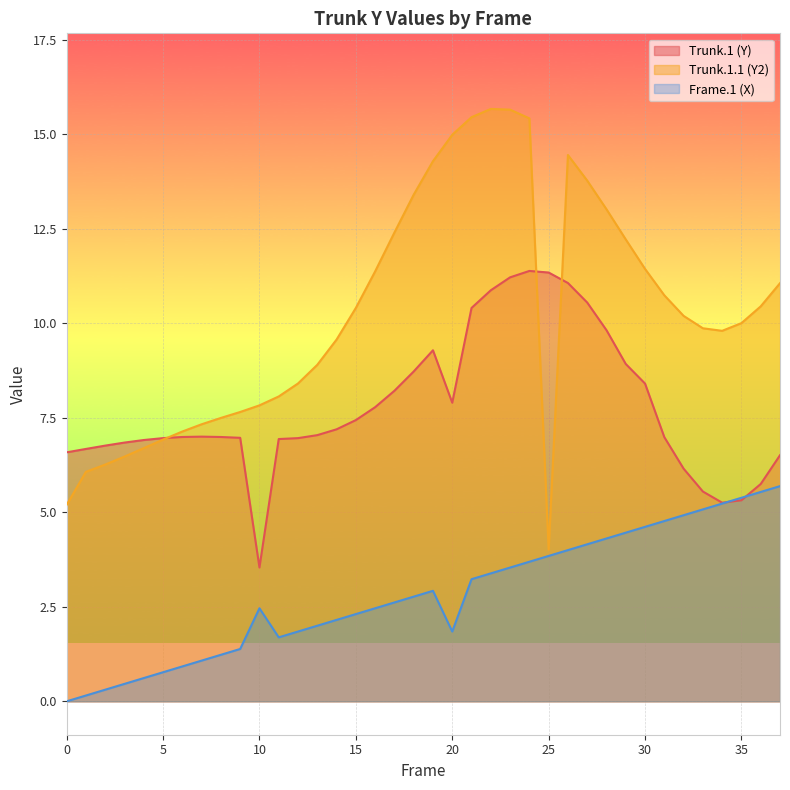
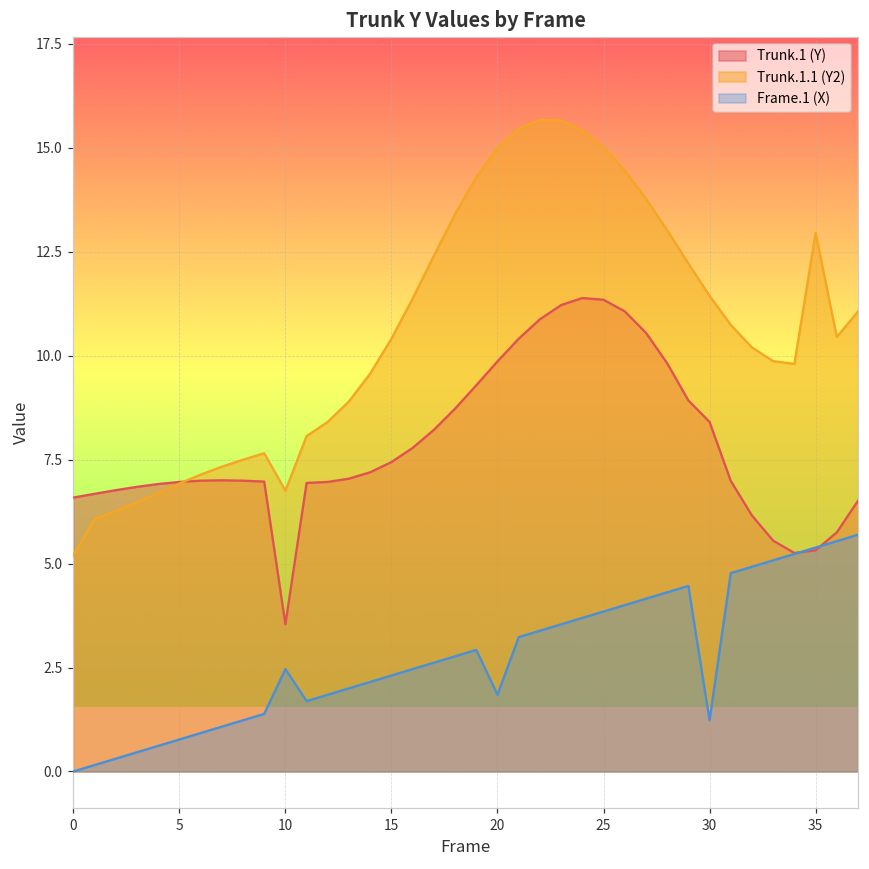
  {
    "Trunk.1 (Y)": {
      "0": 6.6,
      "10": 3.5,
      "15": 7.4,
-     "20": 7.9,
+     "20": 9.9,
      "25": 11.3,
      "30": 8.4
    },
    "Trunk.1.1 (Y2)": {
      "0": 5.2,
-     "10": 7.8,
+     "10": 6.8,
      "15": 10.4,
      "20": 15.0,
-     "25": 4.0,
+     "25": 15.0,
      "30": 11.4,
-     "35": 10.0
+     "35": 13.0
    },
    "Frame.1 (X)": {
      "0": 0.0,
      "5": 0.8,
      "10": 2.5,
      "15": 2.3,
      "20": 1.8,
      "25": 3.8,
-     "30": 4.6
+     "30": 1.2
    }
  }
